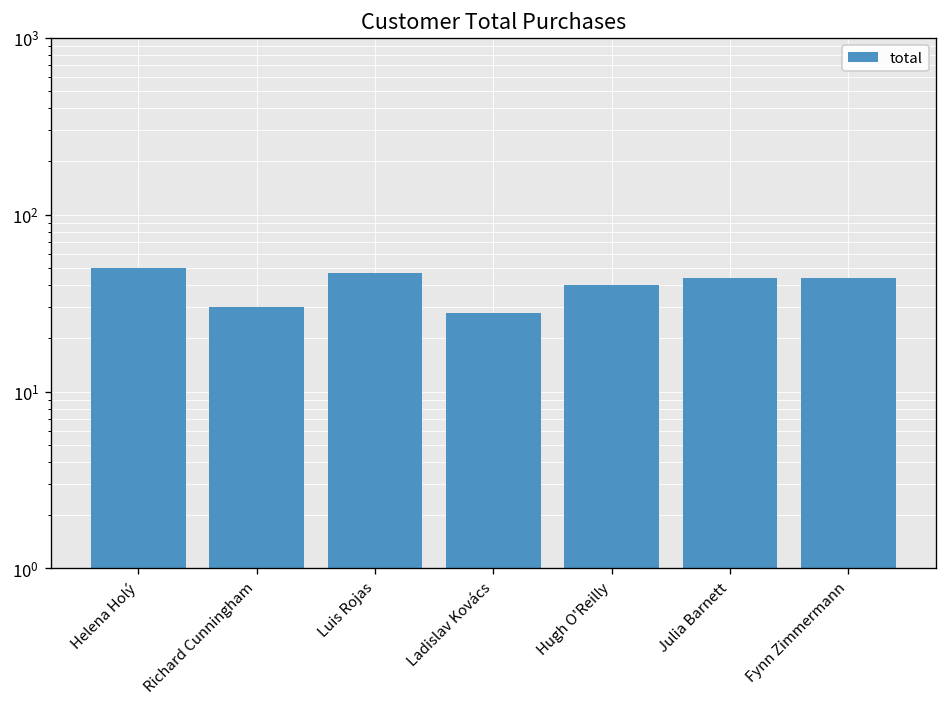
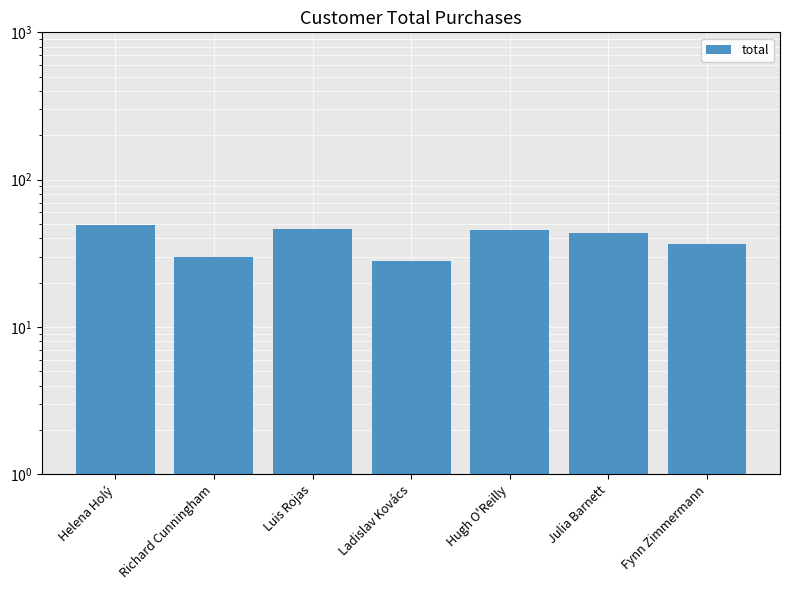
  {
    "Helena Holý": 50,
    "Richard Cunningham": 30,
    "Luis Rojas": 47,
    "Ladislav Kovács": 28,
-   "Hugh O'Reilly": 40,
+   "Hugh O'Reilly": 46,
    "Julia Barnett": 44,
-   "Fynn Zimmermann": 44
+   "Fynn Zimmermann": 37
  }
